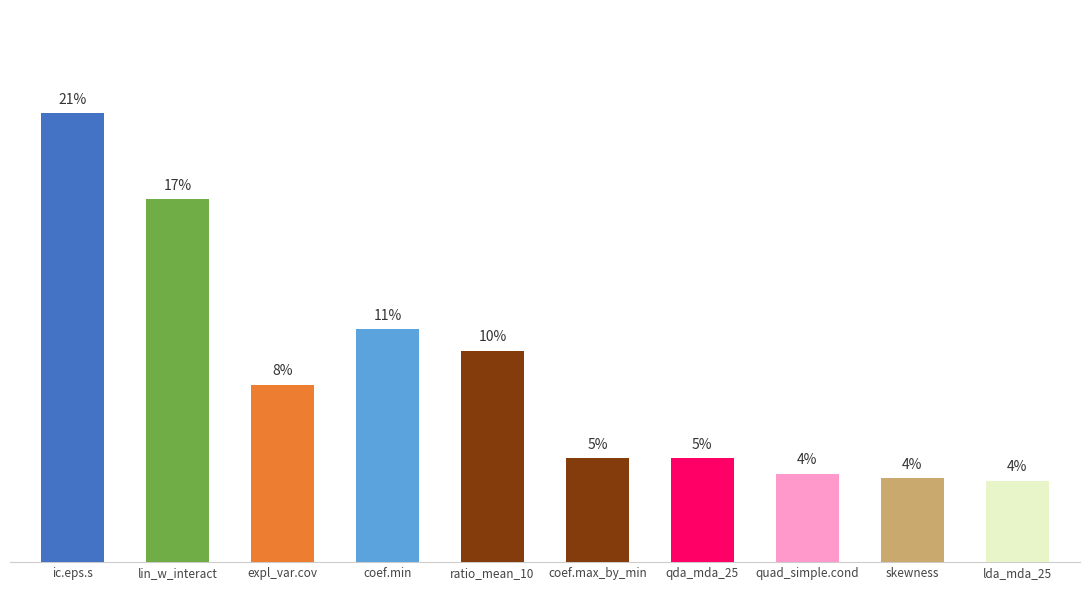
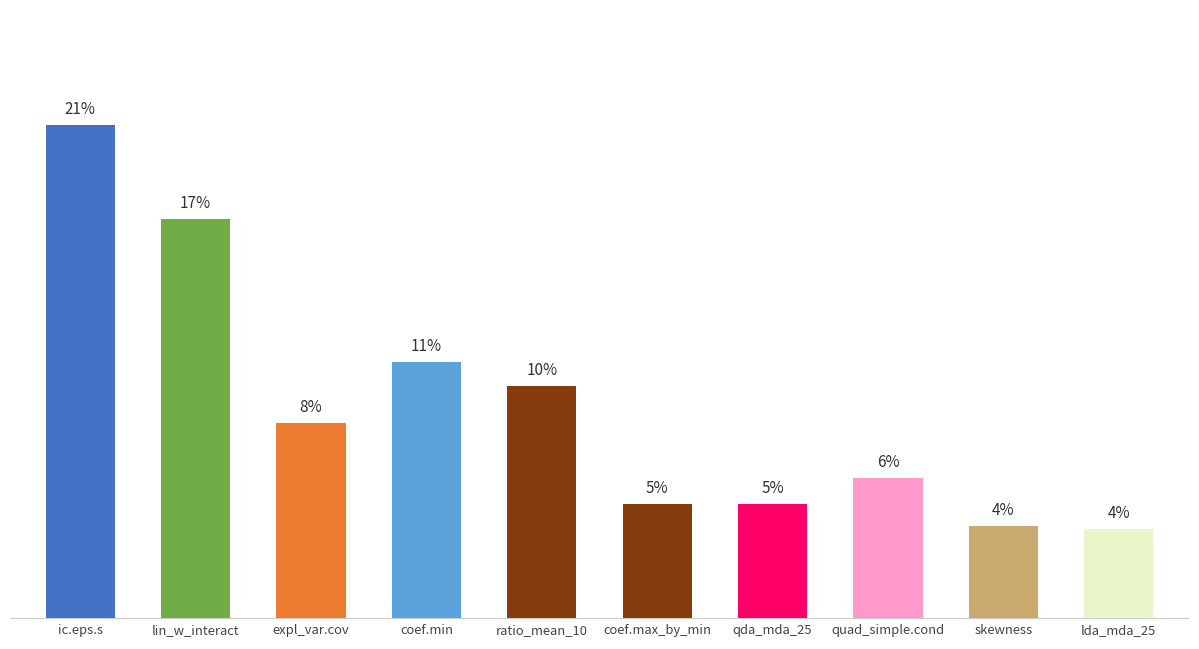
  {
    "ic.eps.s": "21%",
    "lin_w_interact": "17%",
    "expl_var.cov": "8%",
    "coef.min": "11%",
    "ratio_mean_10": "10%",
    "coef.max_by_min": "5%",
    "qda_mda_25": "5%",
-   "quad_simple.cond": "4%",
+   "quad_simple.cond": "6%",
    "skewness": "4%",
    "lda_mda_25": "4%"
  }
